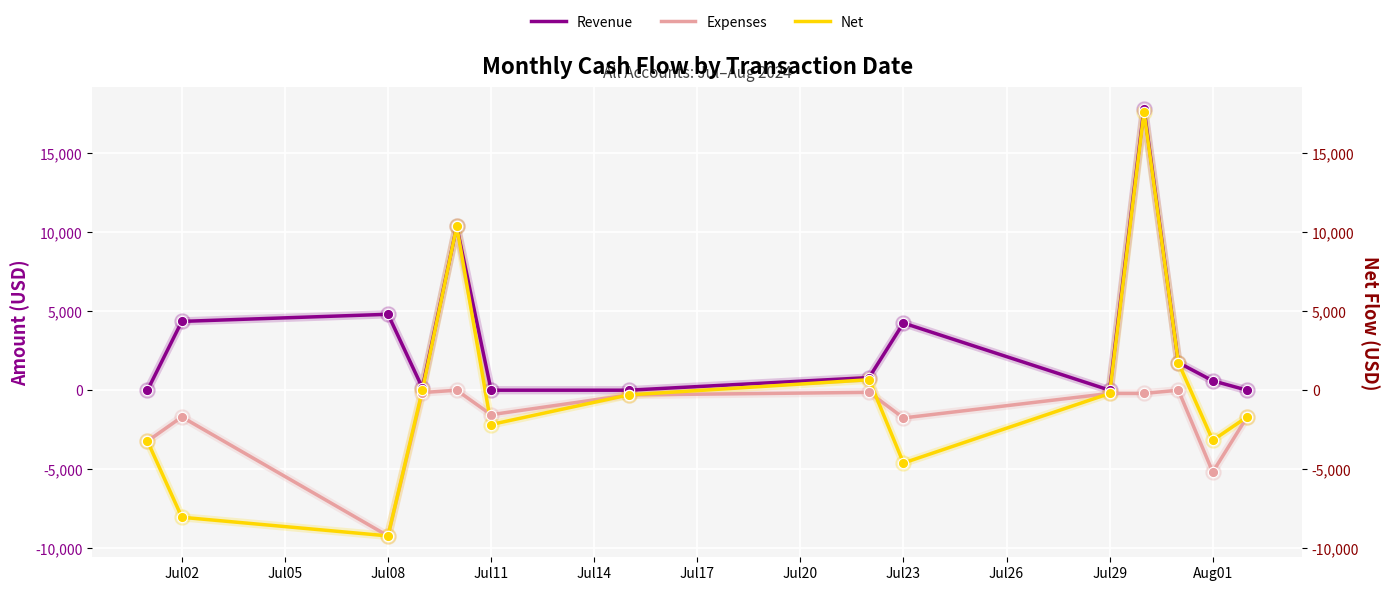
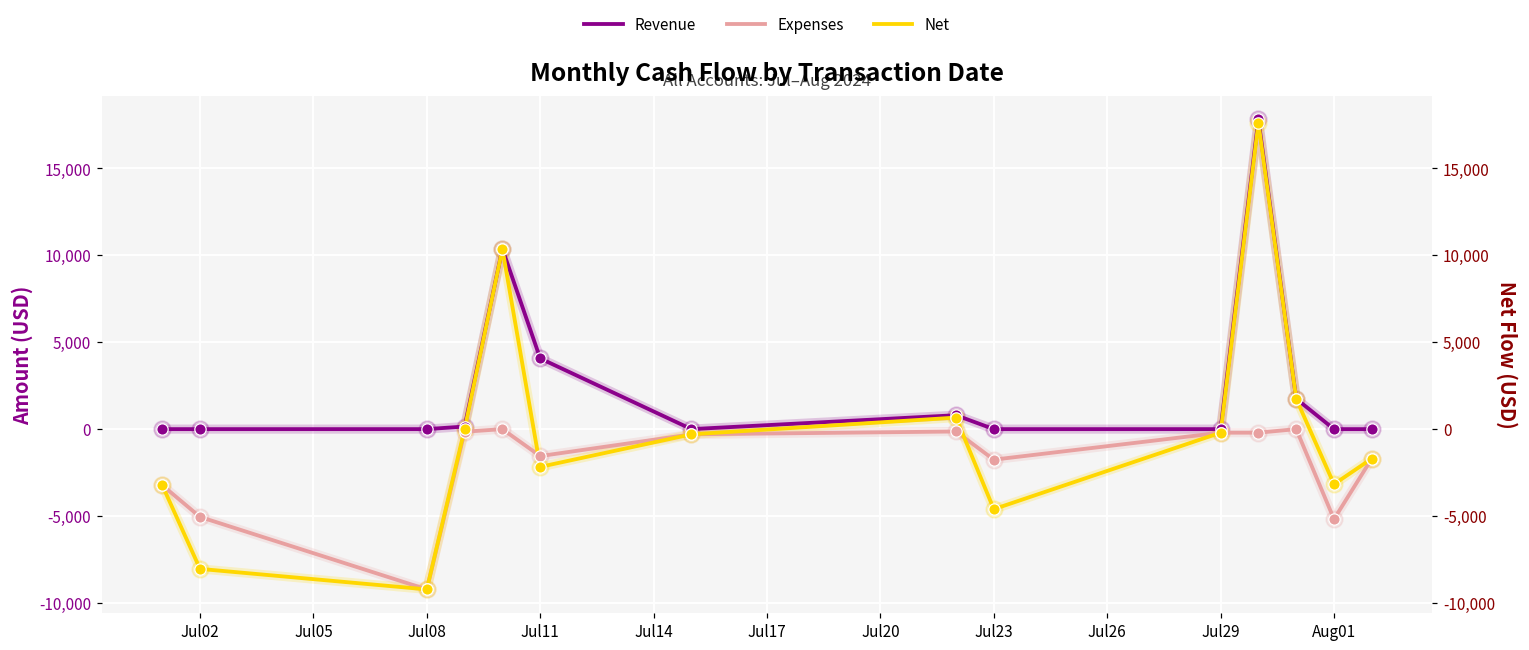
  {
    "Revenue": {
-     "Jul02": "4,400",
-     "Jul08": "4,800",
-     "Jul11": "0",
-     "Jul23": "4,300",
+     "Jul02": "0",
+     "Jul08": "0",
+     "Jul11": "4,100",
+     "Jul23": "0",
      "Jul29": "0",
-     "Aug01": "600"
+     "Aug01": "0"
    },
    "Expenses": {
-     "Jul02": "-1,700",
+     "Jul02": "-5,100",
      "Jul11": "-1,600",
      "Jul23": "-1,800",
      "Aug01": "-5,200"
    },
    "Net": {
      "Jul02": "-8,000",
      "Jul11": "-2,200",
      "Jul23": "-4,600",
      "Aug01": "-3,200"
    }
  }
